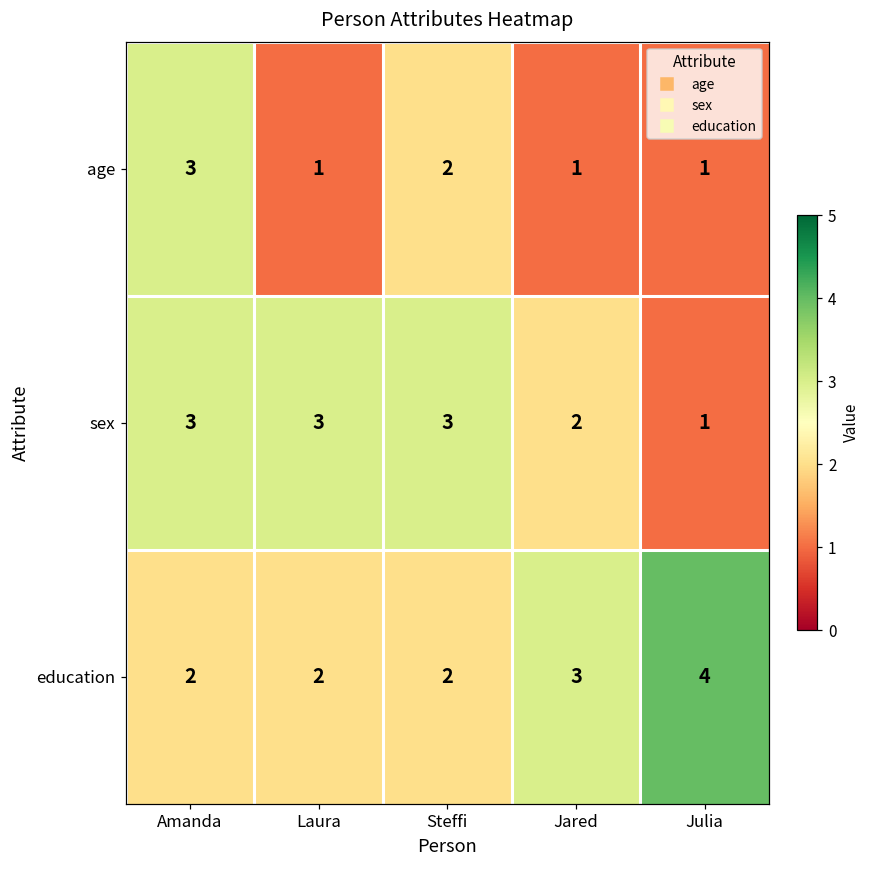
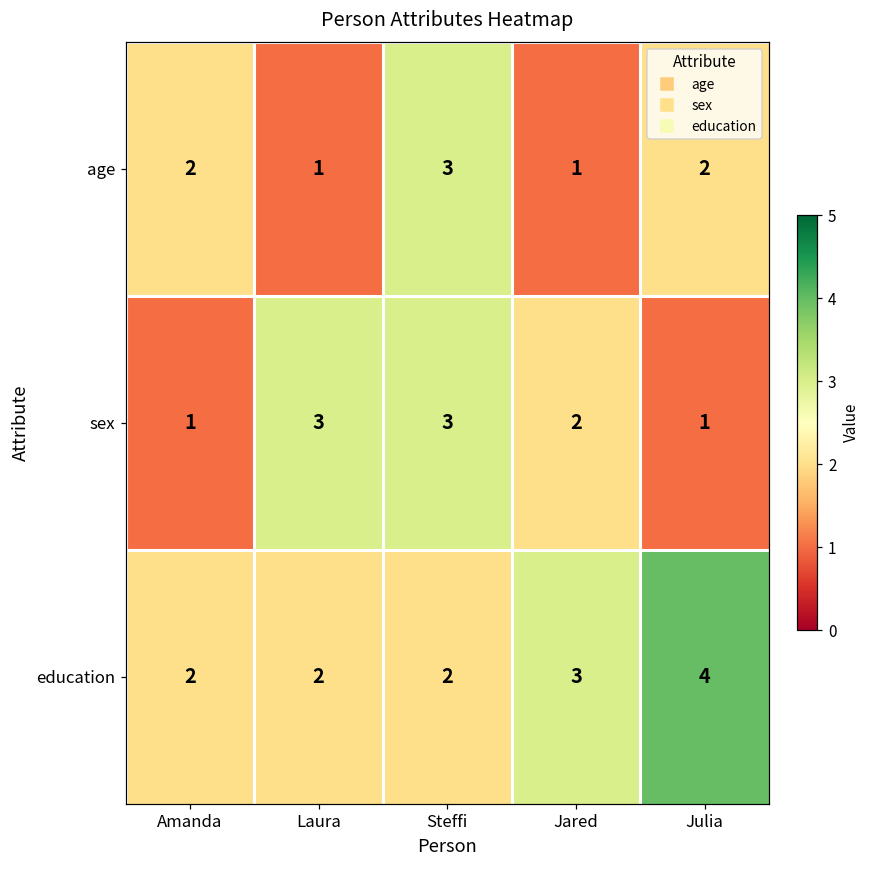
  {
    "age": {
-     "Amanda": 3,
+     "Amanda": 2,
      "Laura": 1,
-     "Steffi": 2,
+     "Steffi": 3,
      "Jared": 1,
-     "Julia": 1
+     "Julia": 2
    },
    "sex": {
-     "Amanda": 3,
+     "Amanda": 1,
      "Laura": 3,
      "Steffi": 3,
      "Jared": 2,
      "Julia": 1
    },
    "education": {
      "Amanda": 2,
      "Laura": 2,
      "Steffi": 2,
      "Jared": 3,
      "Julia": 4
    }
  }
